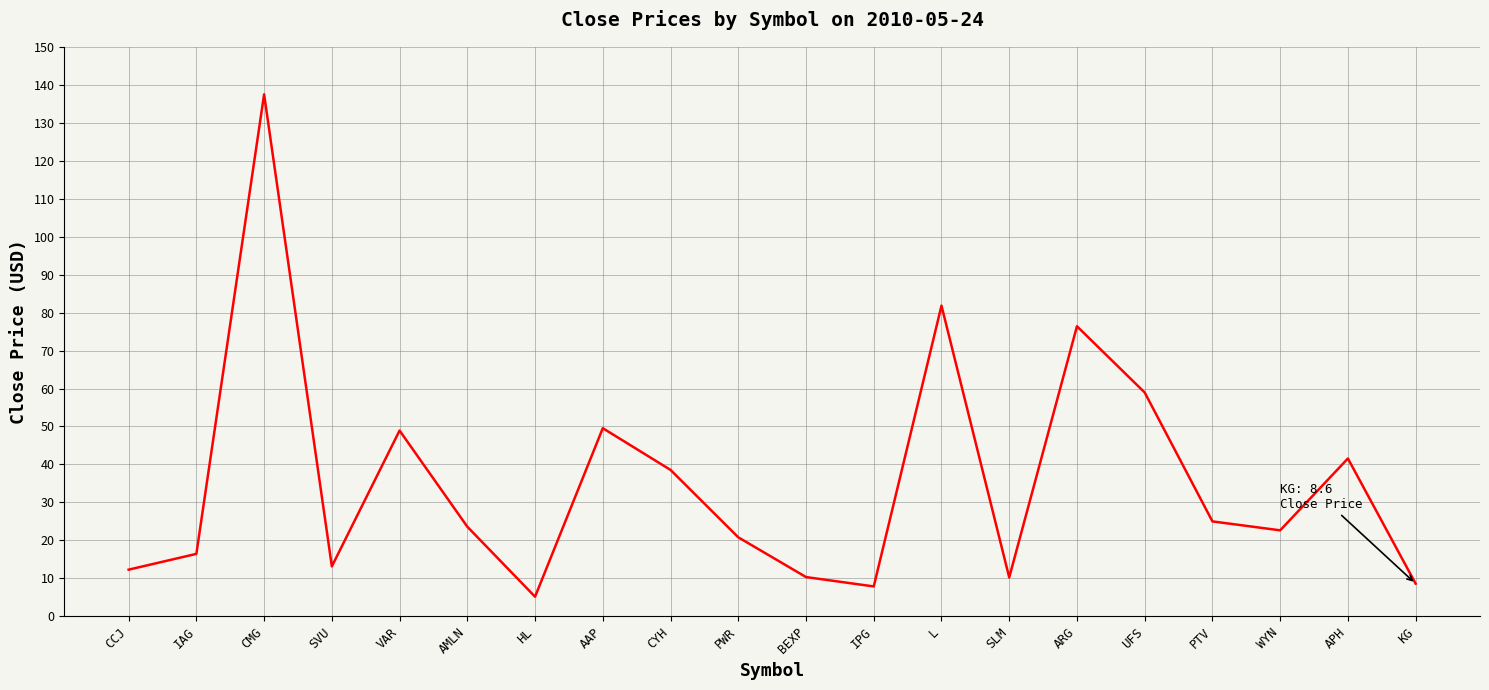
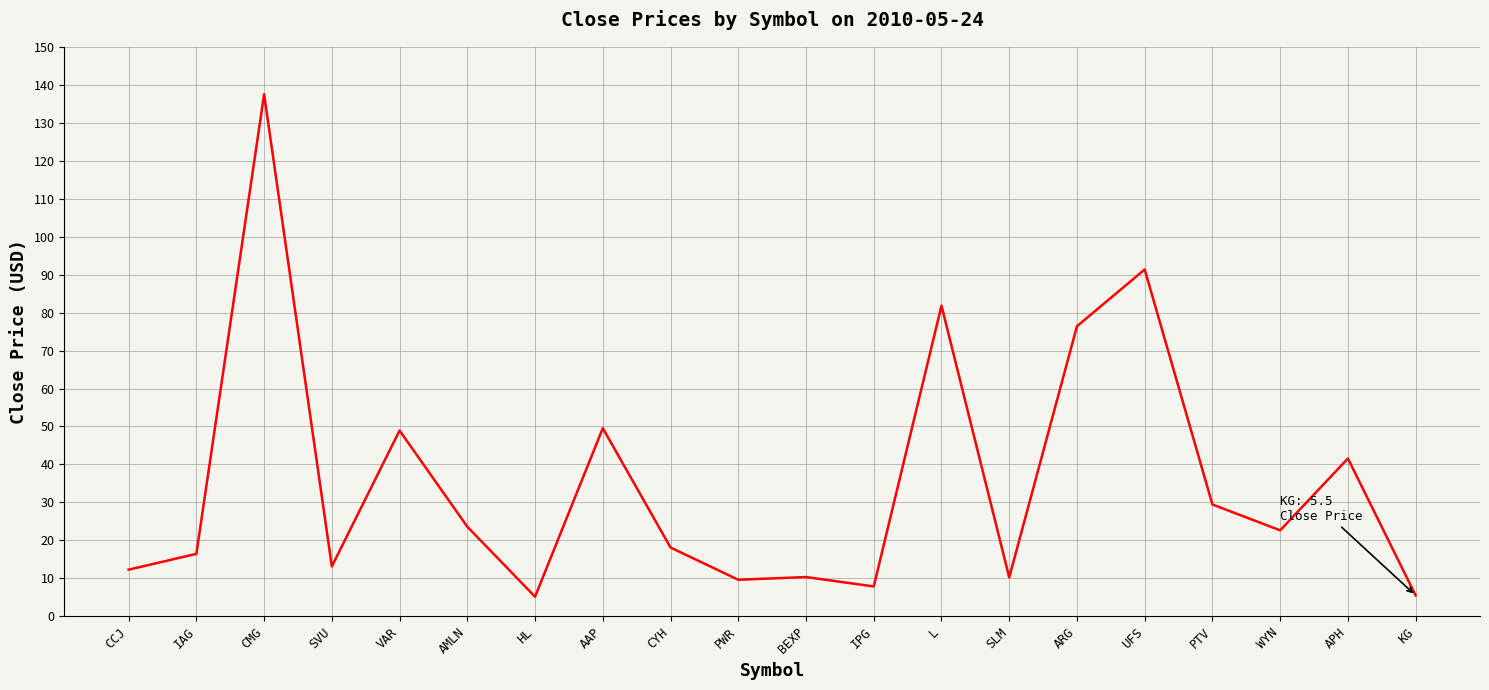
  {
-   "CYH": 39,
-   "PWR": 21,
-   "UFS": 59,
-   "PTV": 25,
-   "KG": 8.6
+   "CYH": 18,
+   "PWR": 10,
+   "UFS": 91,
+   "PTV": 29,
+   "KG": 5.5
  }
